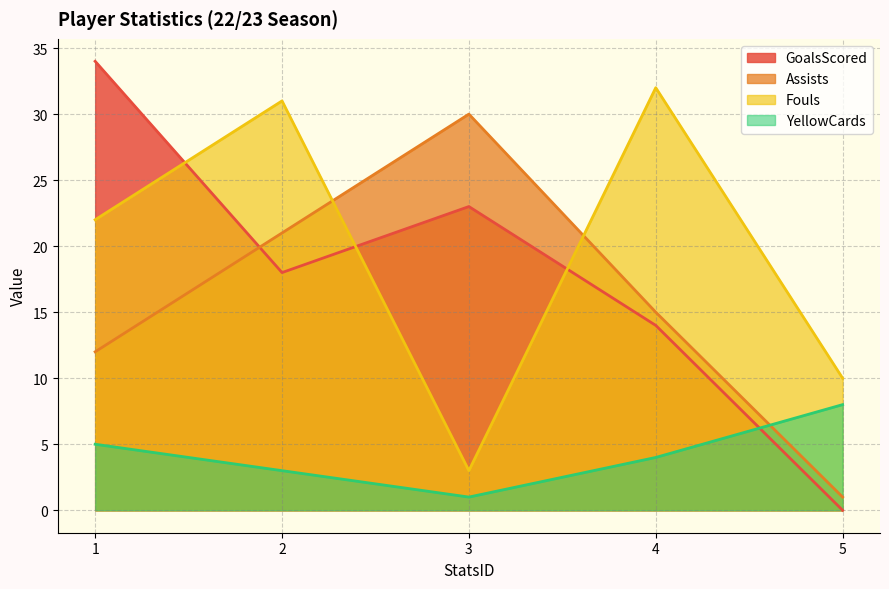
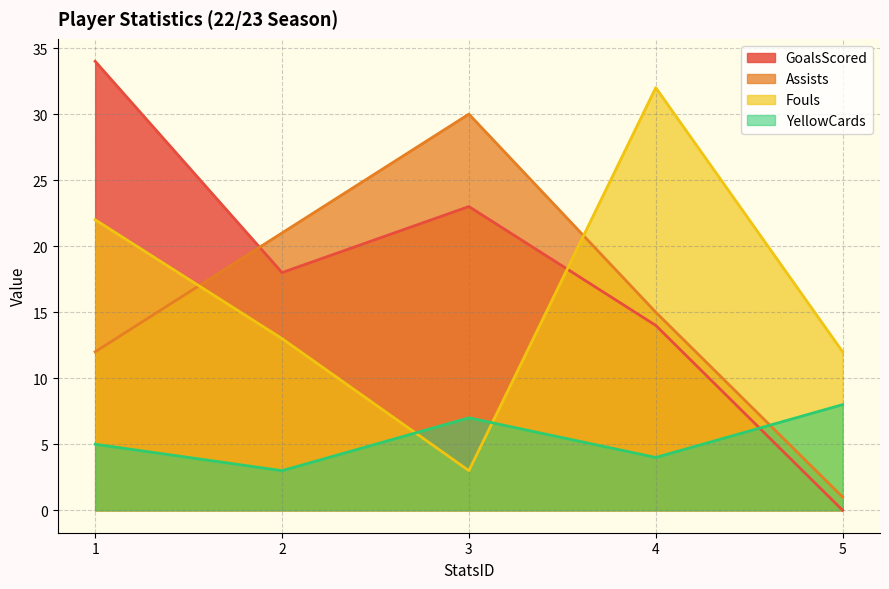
  {
    "Fouls": {
      "1": 22,
-     "2": 31,
+     "2": 13,
      "3": 3,
      "4": 32,
-     "5": 10
+     "5": 12
    },
    "YellowCards": {
      "1": 5,
      "2": 3,
-     "3": 1,
+     "3": 7,
      "4": 4,
      "5": 8
    }
  }
